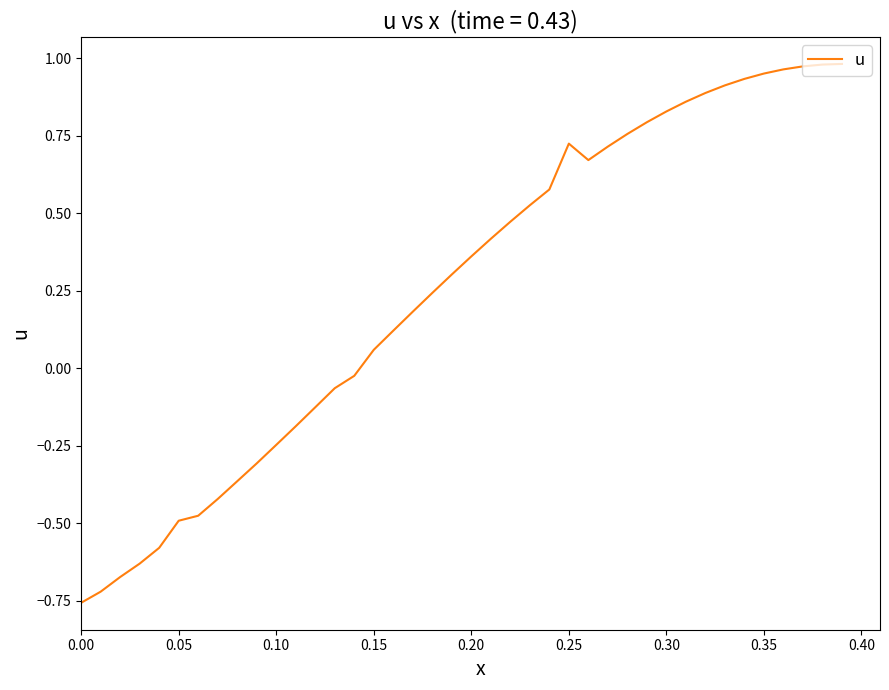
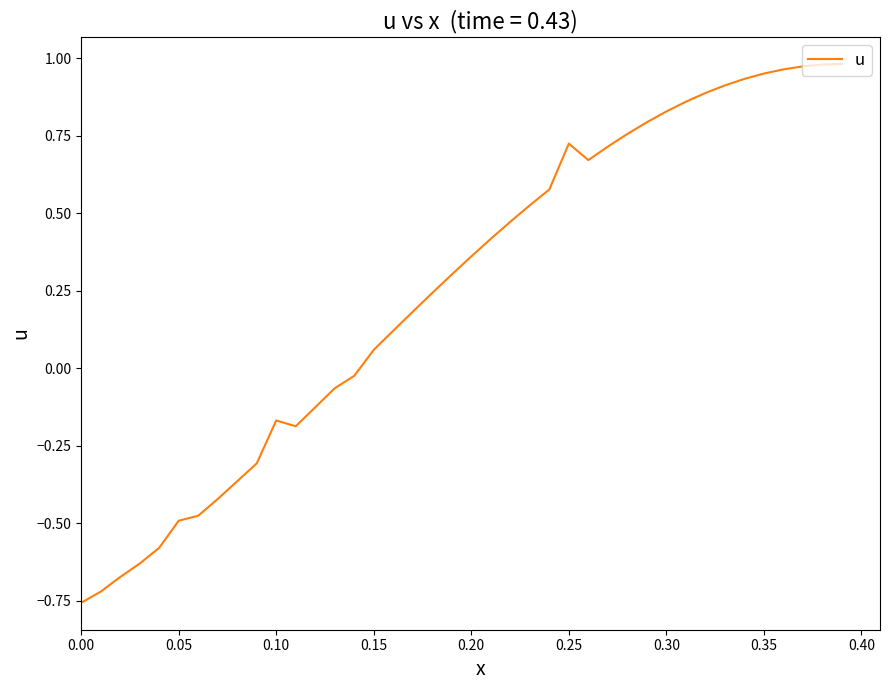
  {
    "0.00": -0.76,
    "0.05": -0.49,
-   "0.10": -0.25,
+   "0.10": -0.17,
    "0.15": 0.06,
    "0.20": 0.36,
    "0.25": 0.73,
    "0.30": 0.83,
    "0.35": 0.95
  }
